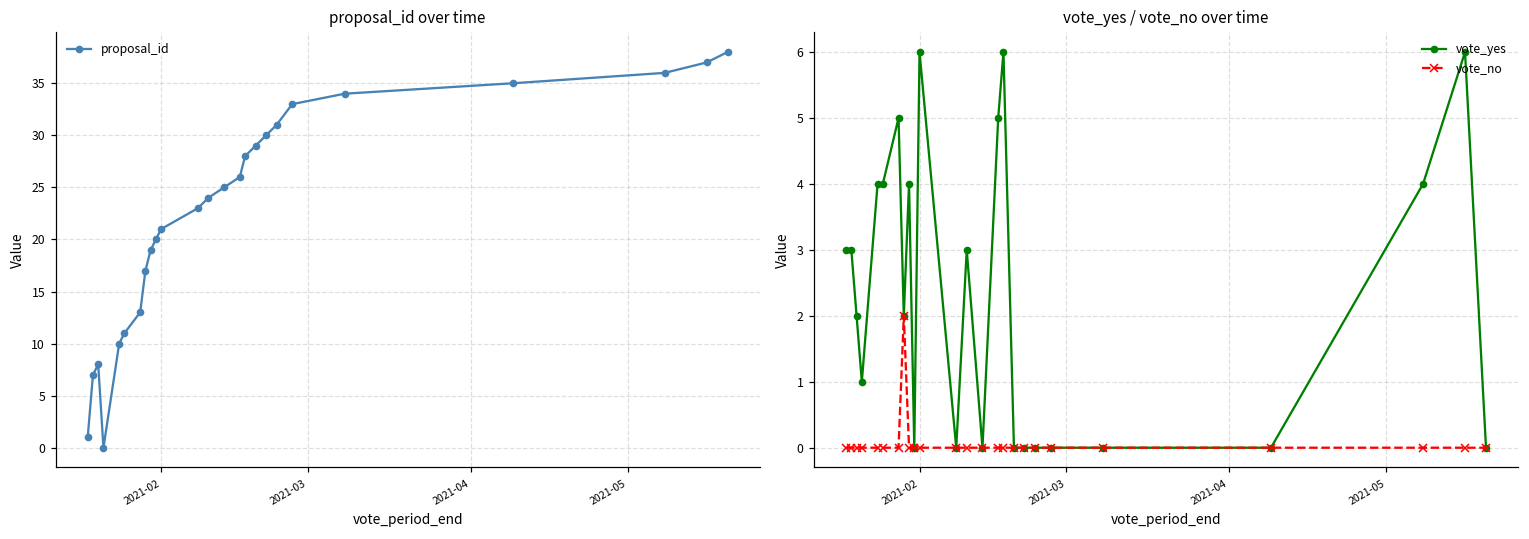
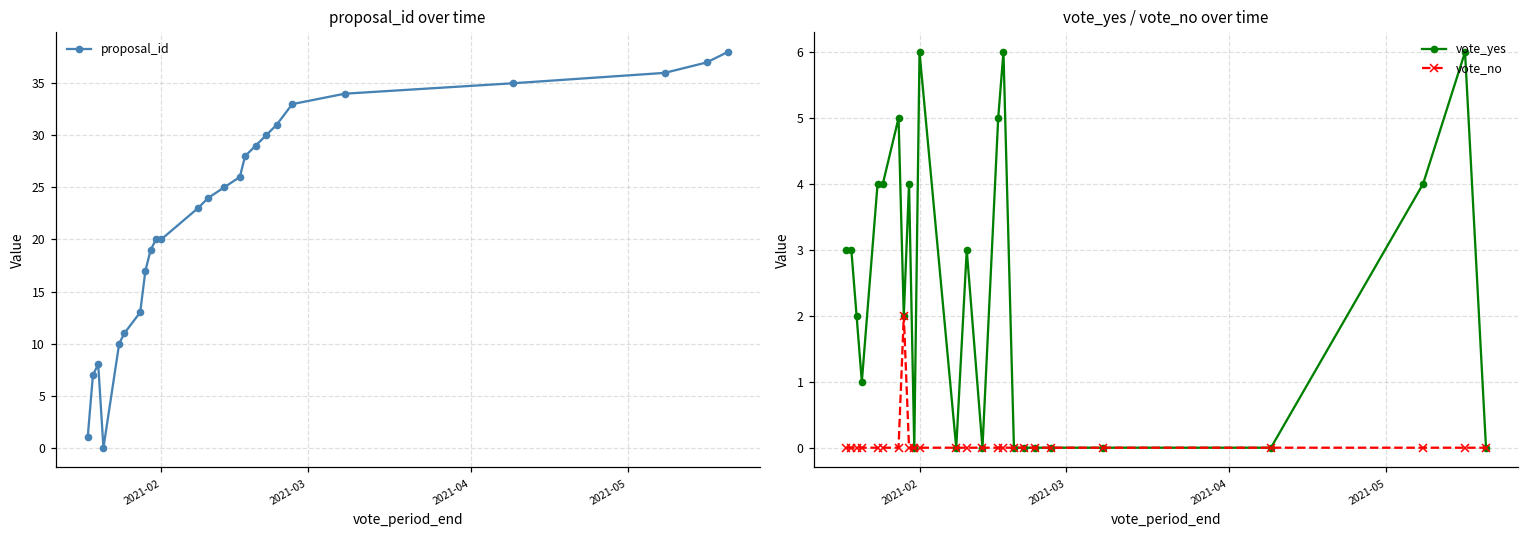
  {
    "proposal_id over time": {
-     "2021-02": 21
+     "2021-02": 20
    },
    "vote_yes / vote_no over time": {
      "vote_yes": {
        "2021-02": 6.0
      },
      "vote_no": {
        "2021-02": 0.0
      }
    }
  }
